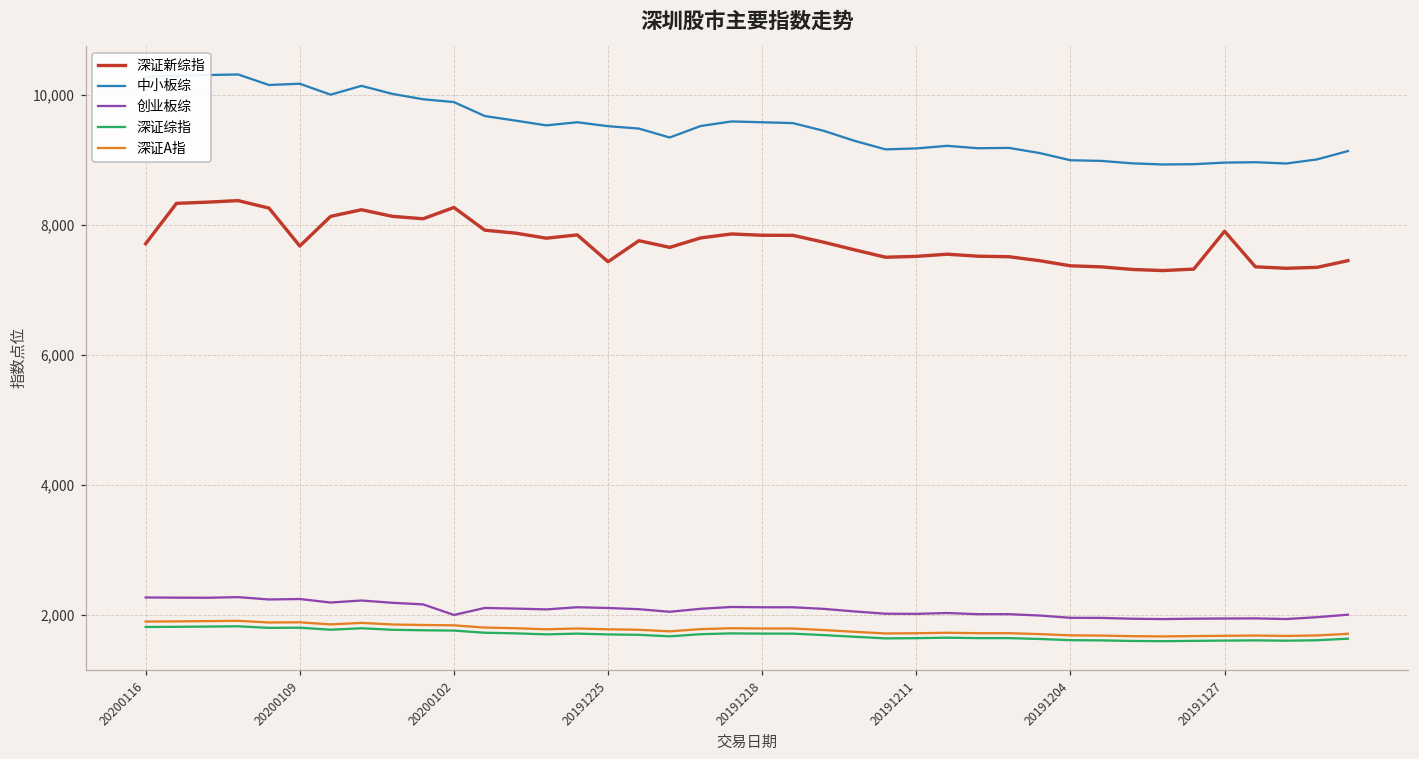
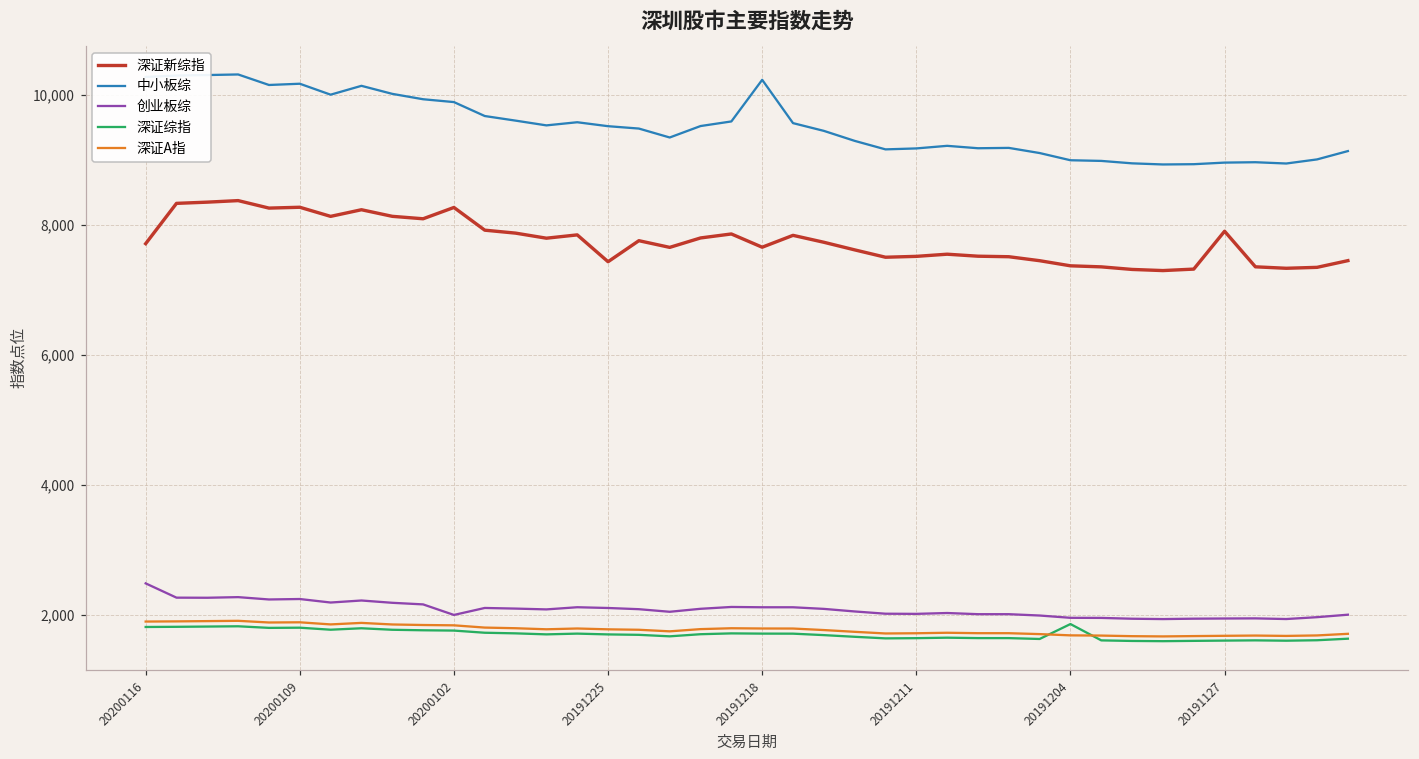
  {
    "深证新综指": {
      "20200116": "7,700",
-     "20200109": "7,700",
+     "20200109": "8,300",
      "20200102": "8,300",
      "20191225": "7,400",
-     "20191218": "7,800",
+     "20191218": "7,700",
      "20191211": "7,500",
      "20191204": "7,400",
      "20191127": "7,900"
    },
    "中小板综": {
      "20200109": "10,200",
      "20200102": "9,900",
      "20191225": "9,500",
-     "20191218": "9,600",
+     "20191218": "10,200",
      "20191211": "9,200",
      "20191204": "9,000",
      "20191127": "9,000"
    },
    "创业板综": {
-     "20200116": "2,300",
+     "20200116": "2,500",
      "20200109": "2,200",
      "20200102": "2,000",
      "20191225": "2,100",
      "20191218": "2,100",
      "20191211": "2,000",
      "20191204": "2,000",
      "20191127": "1,900"
    },
    "深证综指": {
      "20200116": "1,800",
      "20200109": "1,800",
      "20200102": "1,800",
      "20191225": "1,700",
      "20191218": "1,700",
      "20191211": "1,600",
-     "20191204": "1,600",
+     "20191204": "1,900",
      "20191127": "1,600"
    },
    "深证A指": {
      "20200116": "1,900",
      "20200109": "1,900",
      "20200102": "1,800",
      "20191225": "1,800",
      "20191218": "1,800",
      "20191211": "1,700",
      "20191204": "1,700",
      "20191127": "1,700"
    }
  }
